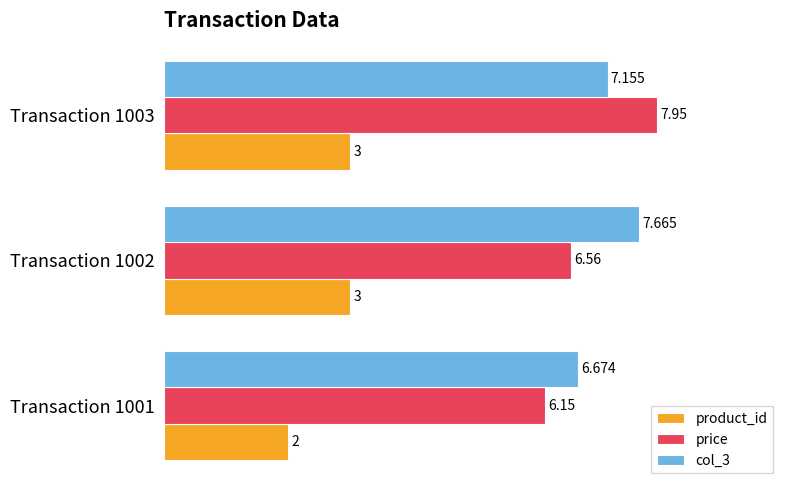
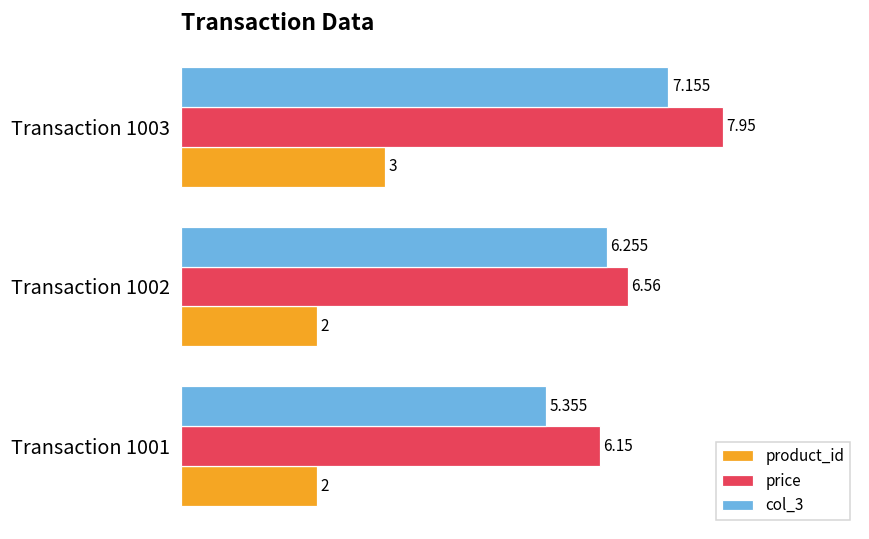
  {
    "product_id": {
      "Transaction 1003": 3,
-     "Transaction 1002": 3,
+     "Transaction 1002": 2,
      "Transaction 1001": 2
    },
    "price": {
      "Transaction 1003": 7.95,
      "Transaction 1002": 6.56,
      "Transaction 1001": 6.15
    },
    "col_3": {
      "Transaction 1003": 7.155,
-     "Transaction 1002": 7.665,
-     "Transaction 1001": 6.674
+     "Transaction 1002": 6.255,
+     "Transaction 1001": 5.355
    }
  }
